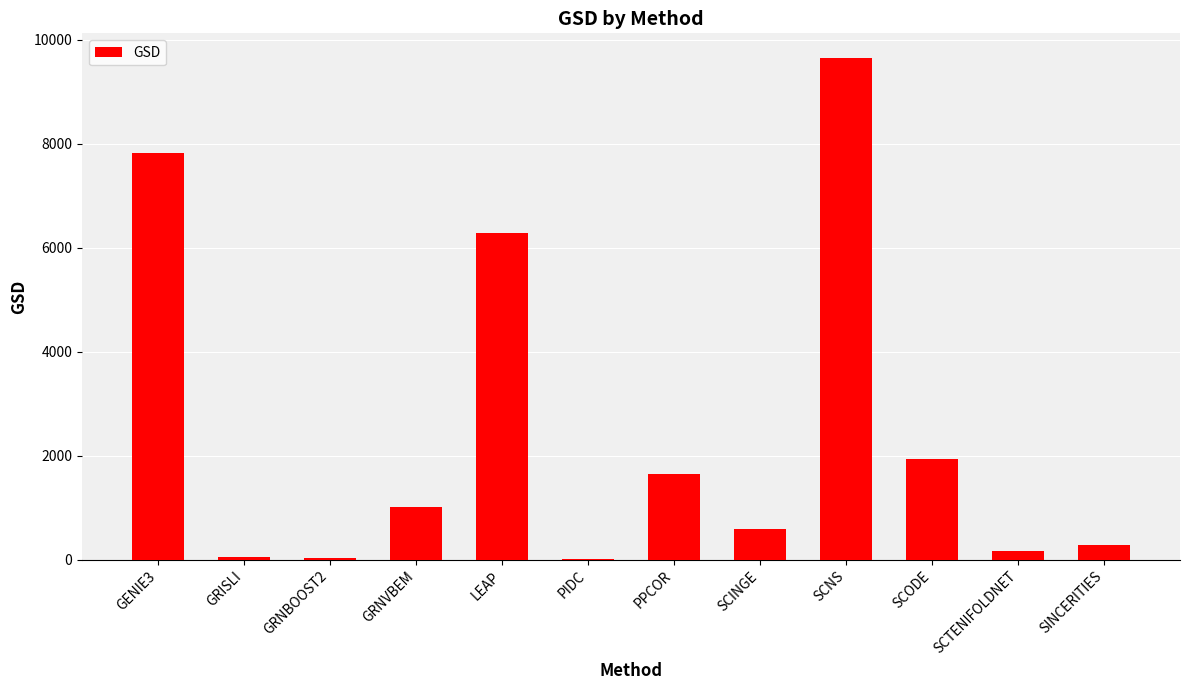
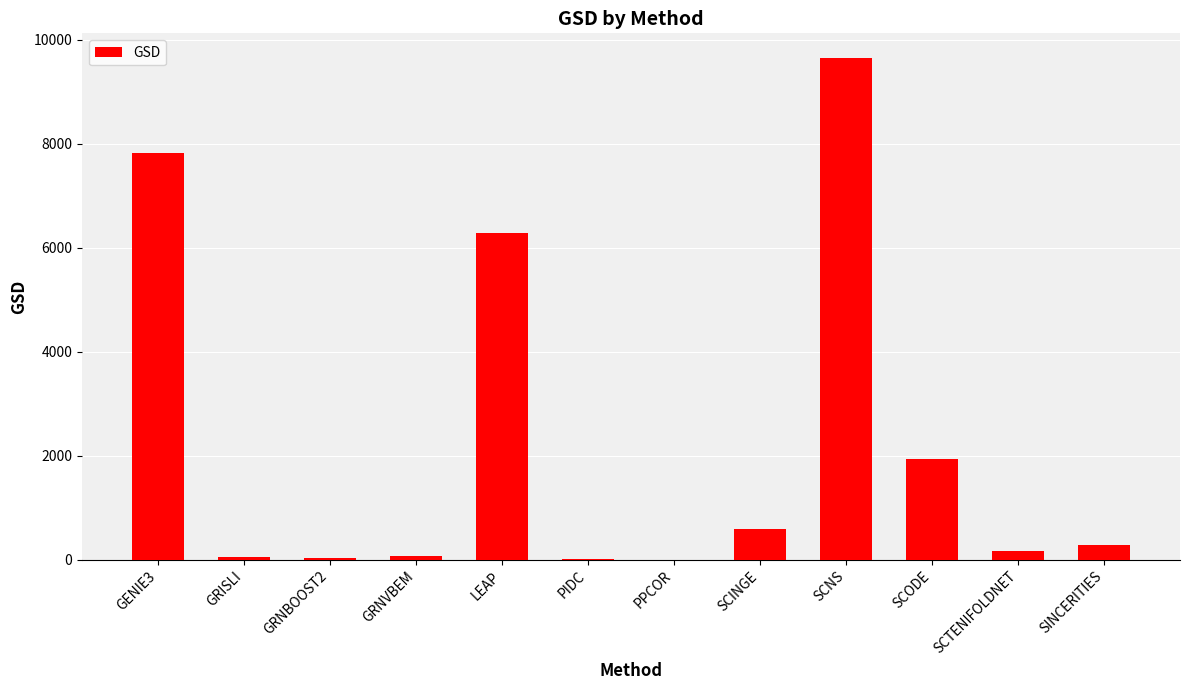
  {
    "GENIE3": 7800,
    "GRISLI": 100,
-   "GRNVBEM": 1000,
+   "GRNVBEM": 100,
    "LEAP": 6300,
-   "PPCOR": 1700,
+   "PPCOR": 0,
    "SCINGE": 600,
    "SCNS": 9600,
    "SCODE": 1900,
    "SCTENIFOLDNET": 200,
    "SINCERITIES": 300
  }
